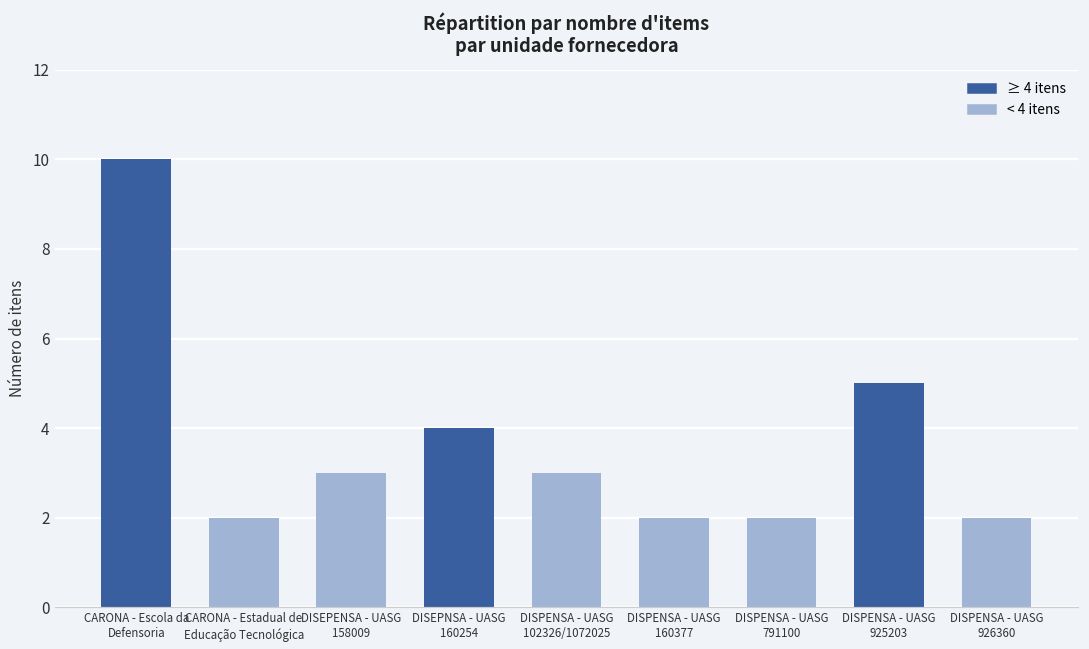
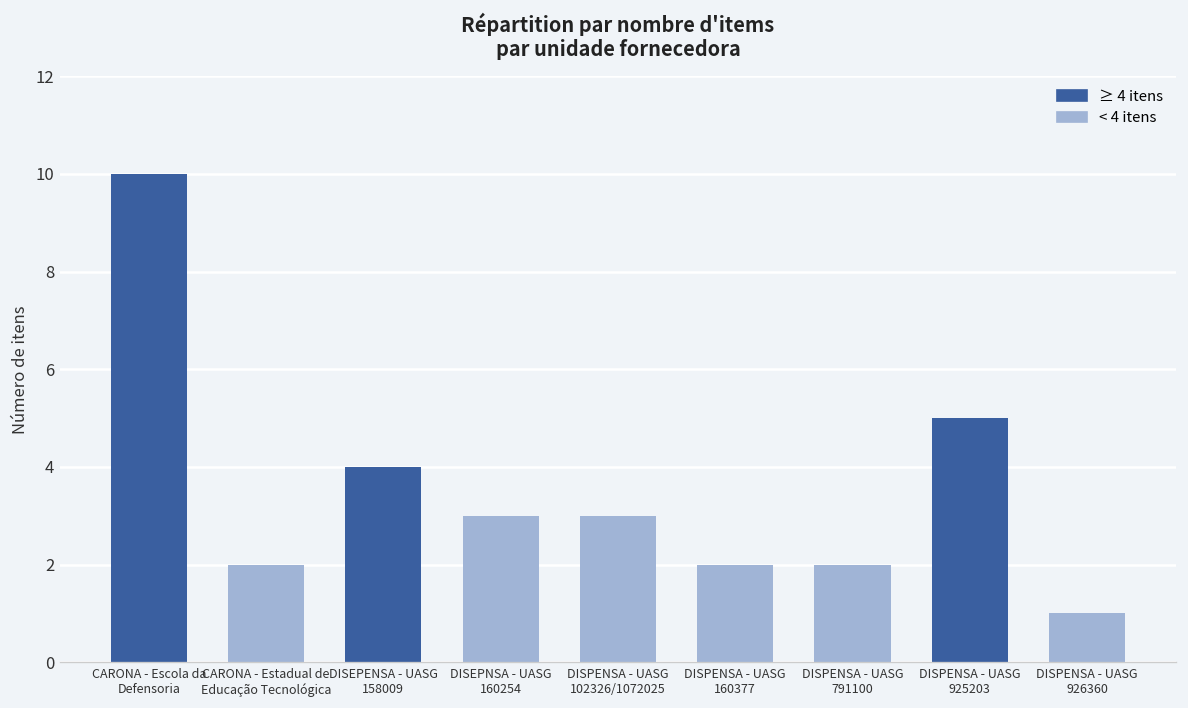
  {
    "CARONA - Escola da Defensoria": 10,
    "CARONA - Estadual de Educação Tecnológica": 2,
-   "DISEPENSA - UASG 158009": 3,
-   "DISEPNSA - UASG 160254": 4,
+   "DISEPENSA - UASG 158009": 4,
+   "DISEPNSA - UASG 160254": 3,
    "DISPENSA - UASG 102326/1072025": 3,
    "DISPENSA - UASG 160377": 2,
    "DISPENSA - UASG 791100": 2,
    "DISPENSA - UASG 925203": 5,
-   "DISPENSA - UASG 926360": 2
+   "DISPENSA - UASG 926360": 1
  }
